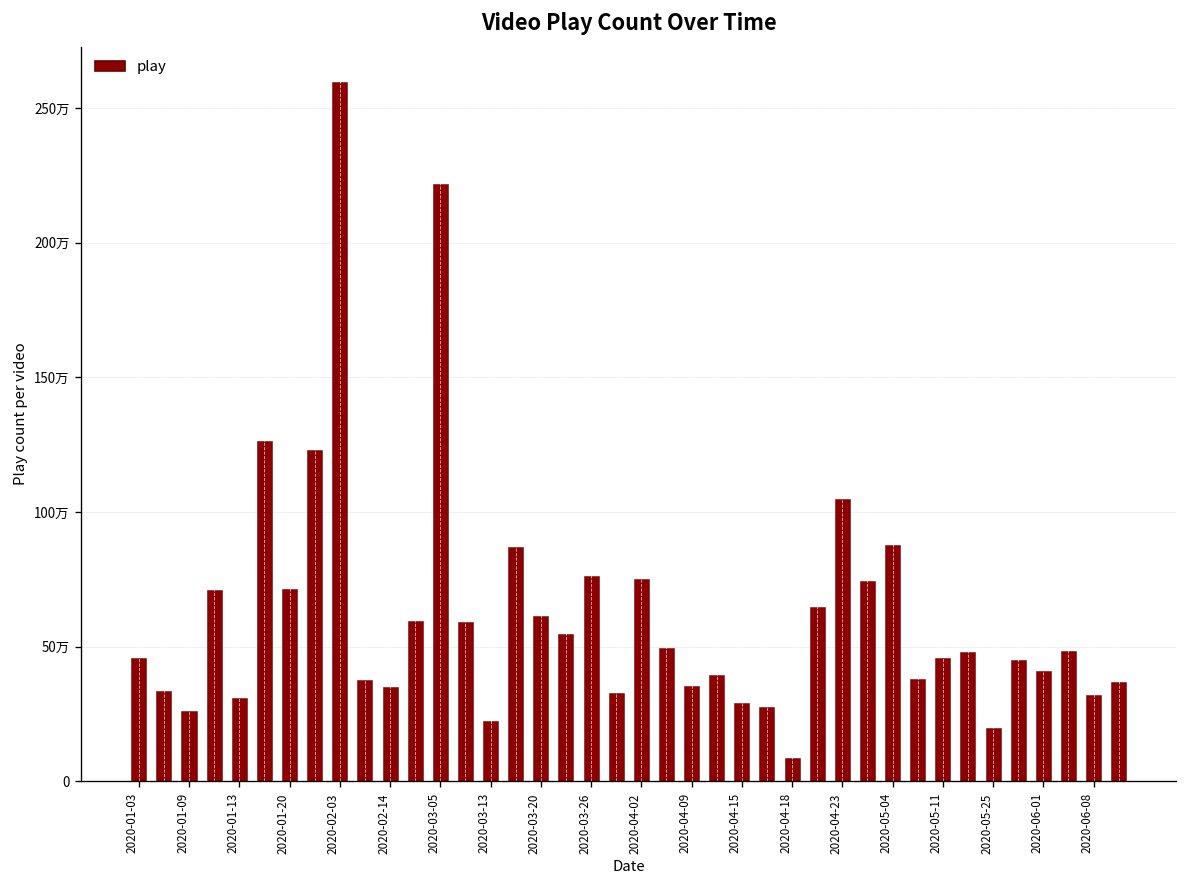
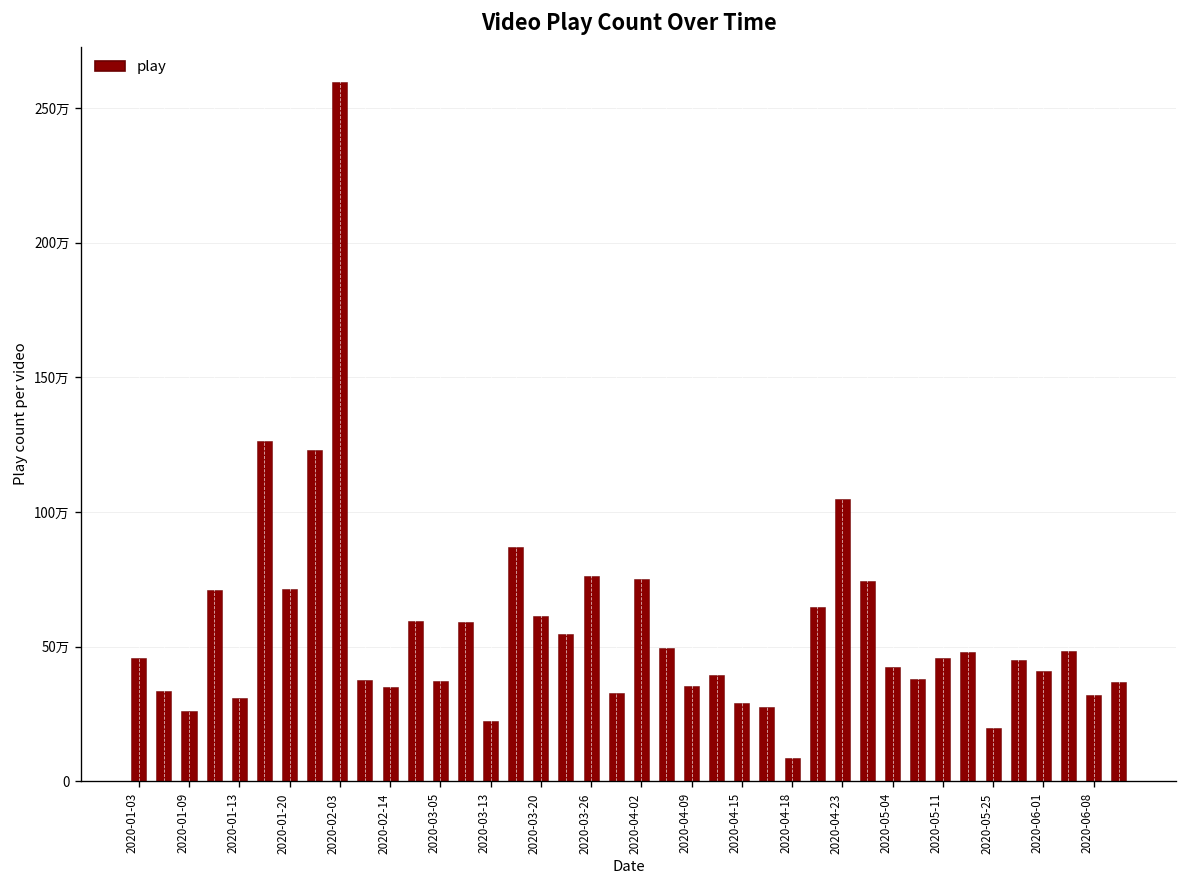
  {
    "2020-01-03": "46万",
    "2020-01-09": "26万",
    "2020-01-13": "31万",
    "2020-01-20": "71万",
    "2020-02-03": "260万",
    "2020-02-14": "35万",
-   "2020-03-05": "222万",
+   "2020-03-05": "37万",
    "2020-03-13": "22万",
    "2020-03-20": "62万",
    "2020-03-26": "76万",
    "2020-04-02": "75万",
    "2020-04-09": "36万",
    "2020-04-15": "29万",
    "2020-04-18": "9万",
    "2020-04-23": "105万",
-   "2020-05-04": "88万",
+   "2020-05-04": "43万",
    "2020-05-11": "46万",
    "2020-05-25": "20万",
    "2020-06-01": "41万",
    "2020-06-08": "32万"
  }
